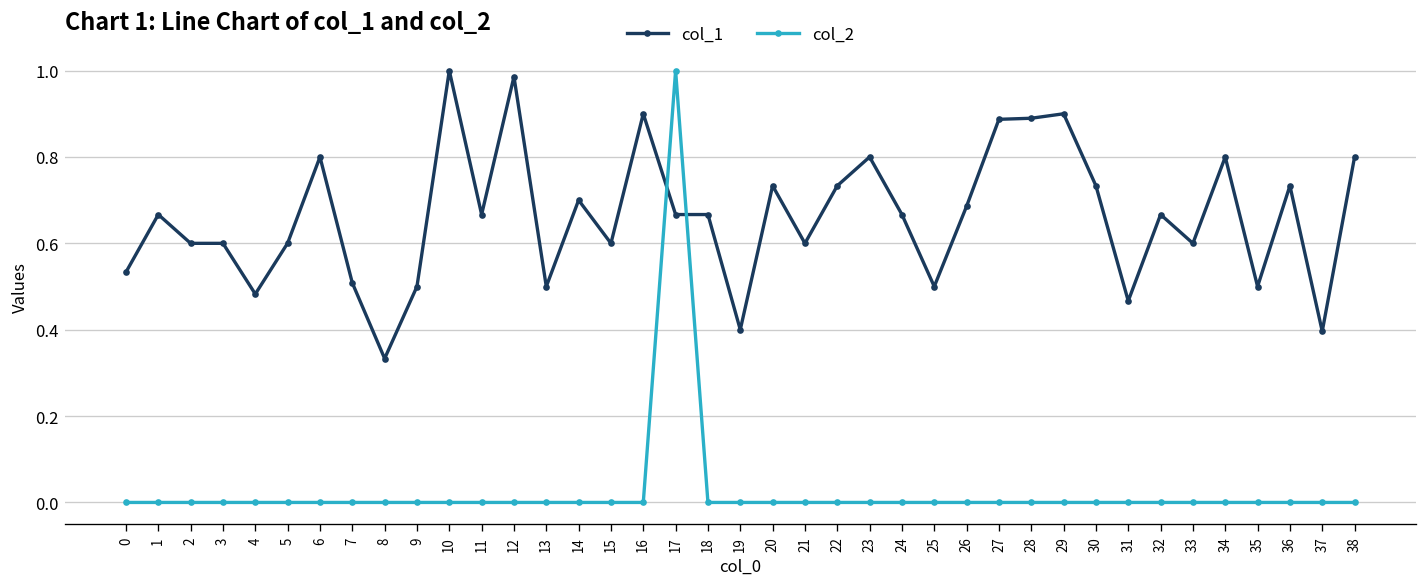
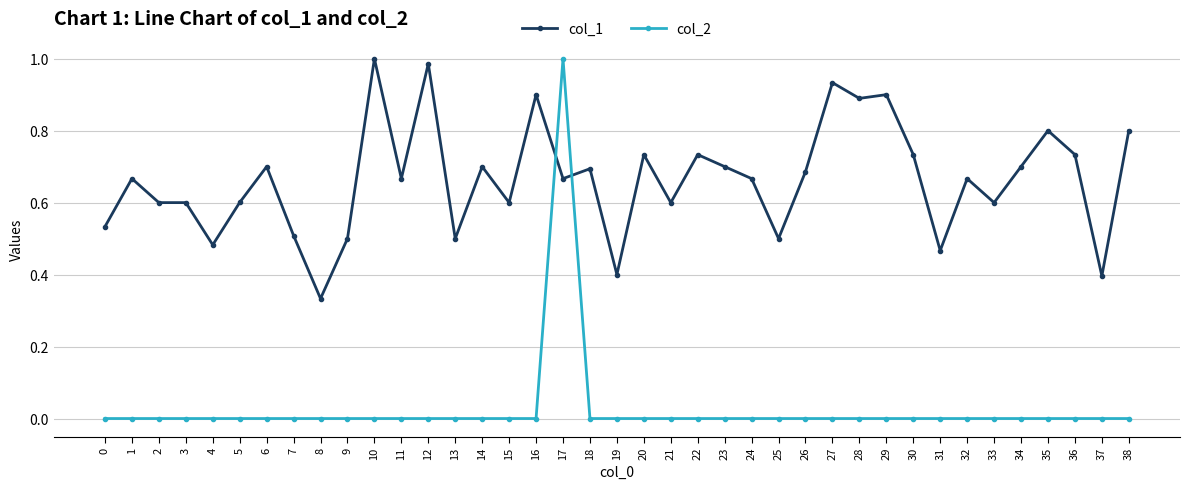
  {
    "col_1": {
      "0": 0.53,
      "1": 0.67,
      "2": 0.60,
      "3": 0.60,
      "4": 0.48,
      "5": 0.60,
-     "6": 0.8,
+     "6": 0.7,
      "7": 0.51,
      "8": 0.33,
      "9": 0.50,
      "10": 1.00,
      "11": 0.67,
      "12": 0.99,
      "13": 0.50,
      "14": 0.70,
      "15": 0.60,
      "16": 0.90,
      "17": 0.67,
-     "18": 0.67,
+     "18": 0.69,
      "19": 0.40,
      "20": 0.73,
      "21": 0.60,
      "22": 0.73,
-     "23": 0.8,
+     "23": 0.7,
      "24": 0.67,
      "25": 0.50,
      "26": 0.69,
-     "27": 0.89,
+     "27": 0.93,
      "28": 0.89,
      "29": 0.90,
      "30": 0.73,
      "31": 0.47,
      "32": 0.67,
      "33": 0.60,
-     "34": 0.8,
-     "35": 0.5,
+     "34": 0.7,
+     "35": 0.8,
      "36": 0.73,
      "37": 0.40,
      "38": 0.80
    },
    "col_2": {
      "0": 0.00,
      "1": 0.00,
      "2": 0.00,
      "3": 0.00,
      "4": 0.00,
      "5": 0.00,
      "6": 0.00,
      "7": 0.00,
      "8": 0.00,
      "9": 0.00,
      "10": 0.00,
      "11": 0.00,
      "12": 0.00,
      "13": 0.00,
      "14": 0.00,
      "15": 0.00,
      "16": 0.00,
      "17": 1.00,
      "18": 0.00,
      "19": 0.00,
      "20": 0.00,
      "21": 0.00,
      "22": 0.00,
      "23": 0.00,
      "24": 0.00,
      "25": 0.00,
      "26": 0.00,
      "27": 0.00,
      "28": 0.00,
      "29": 0.00,
      "30": 0.00,
      "31": 0.00,
      "32": 0.00,
      "33": 0.00,
      "34": 0.00,
      "35": 0.00,
      "36": 0.00,
      "37": 0.00,
      "38": 0.00
    }
  }
